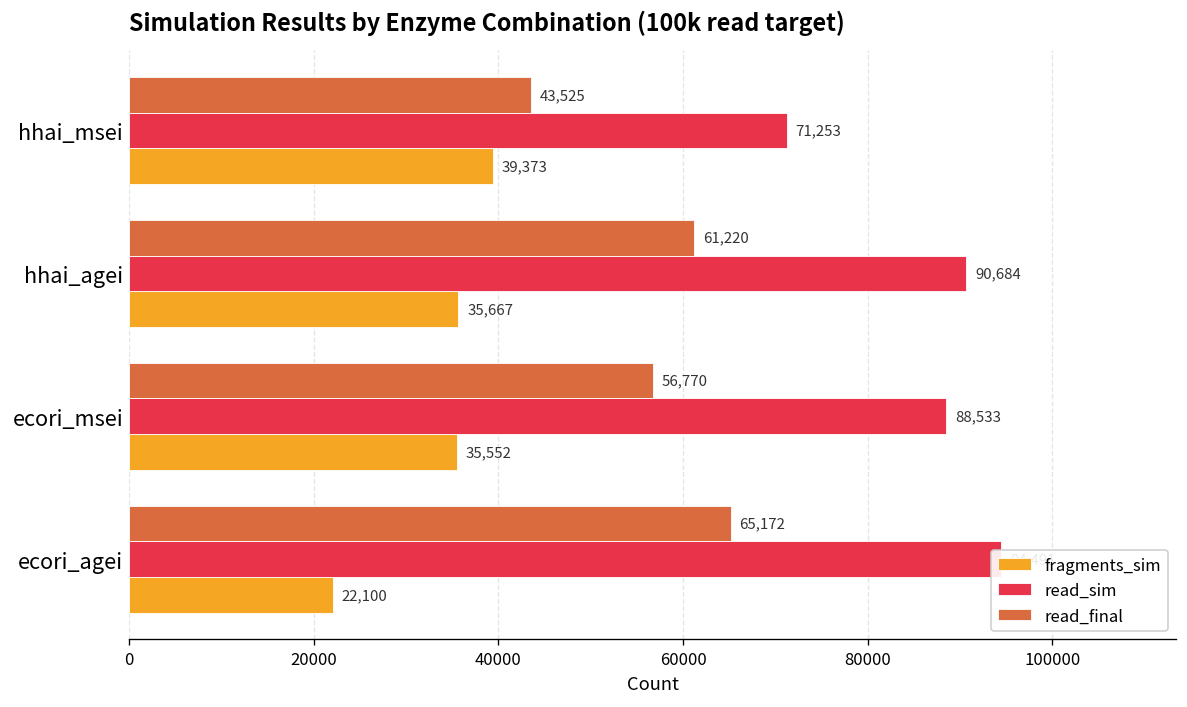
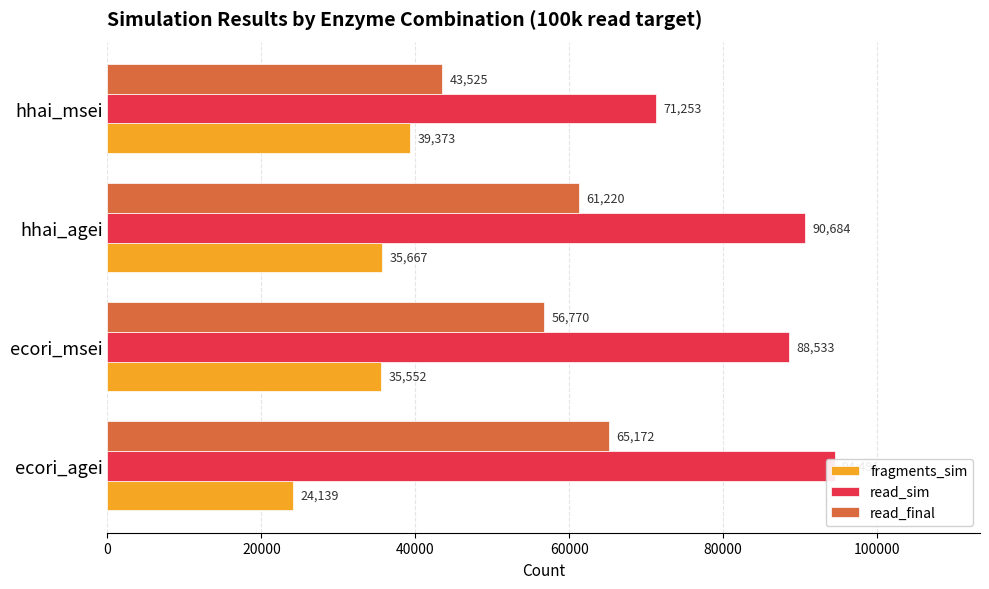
  {
    "fragments_sim": {
      "hhai_msei": "39,373",
      "hhai_agei": "35,667",
      "ecori_msei": "35,552",
-     "ecori_agei": "22,100"
+     "ecori_agei": "24,139"
    }
  }
